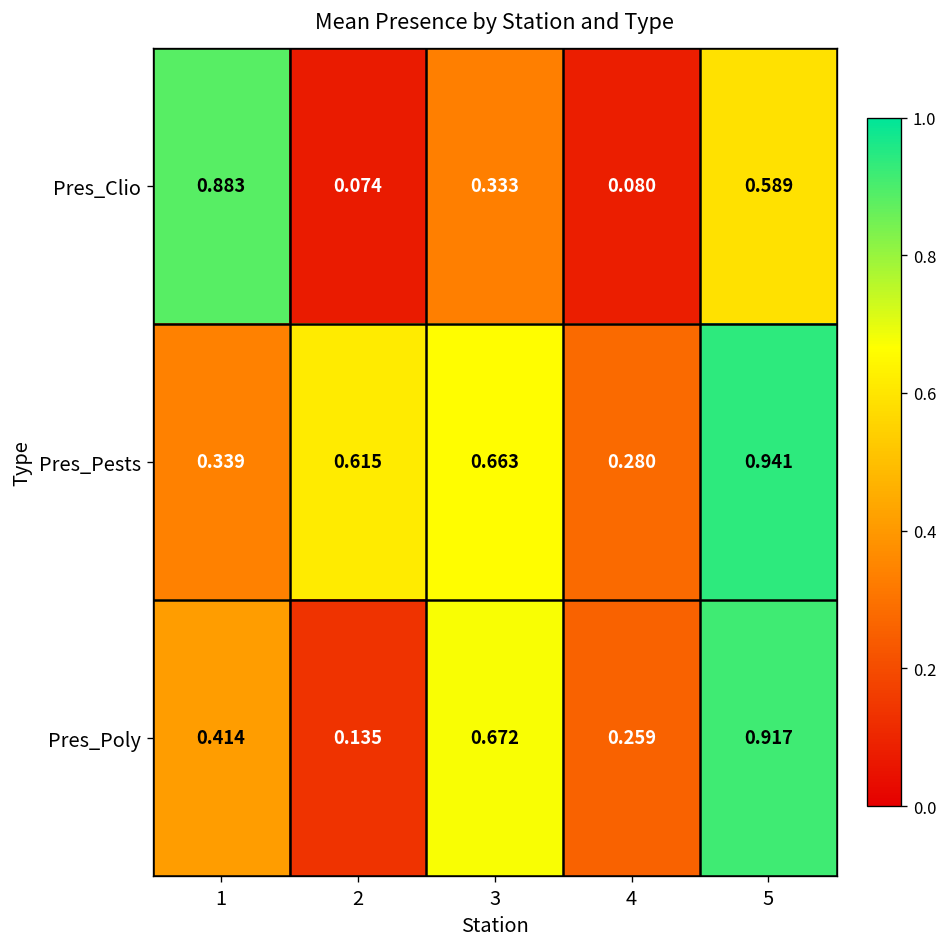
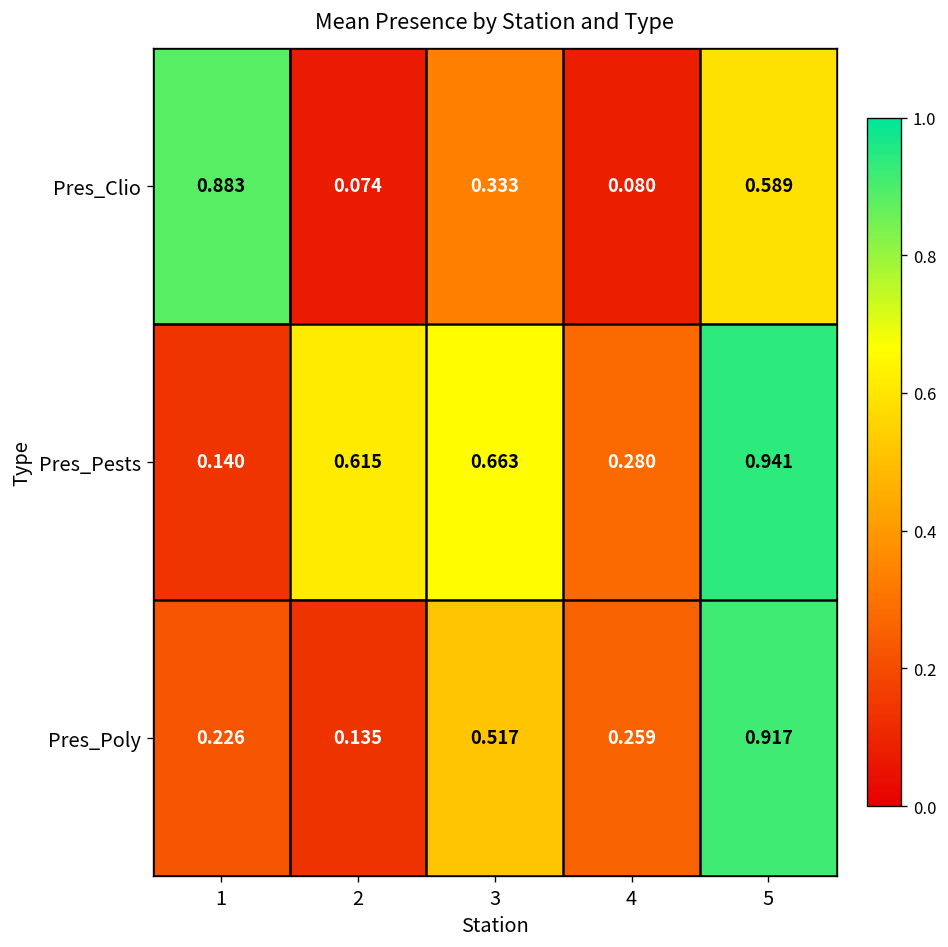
  {
    "Pres_Clio": {
      "1": 0.883,
      "2": 0.074,
      "3": 0.333,
      "4": 0.080,
      "5": 0.589
    },
    "Pres_Pests": {
-     "1": 0.339,
+     "1": 0.140,
      "2": 0.615,
      "3": 0.663,
      "4": 0.280,
      "5": 0.941
    },
    "Pres_Poly": {
-     "1": 0.414,
+     "1": 0.226,
      "2": 0.135,
-     "3": 0.672,
+     "3": 0.517,
      "4": 0.259,
      "5": 0.917
    }
  }
